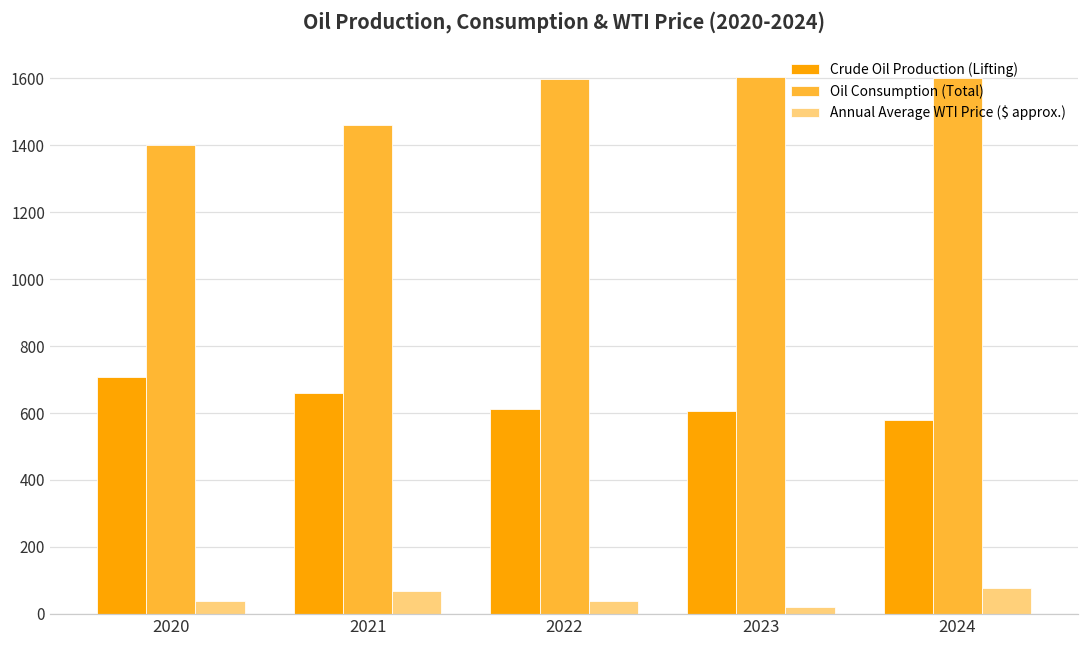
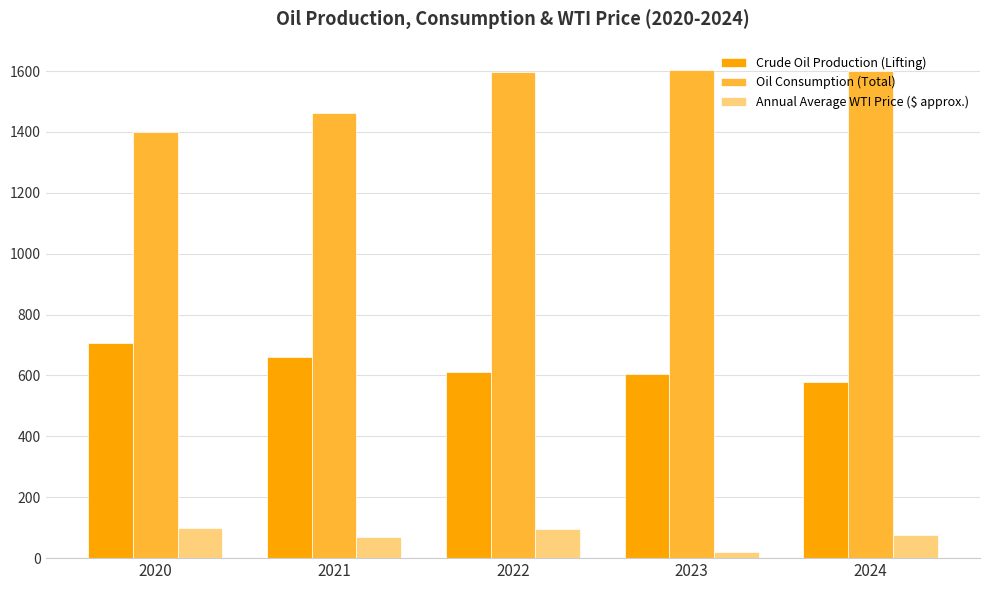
  {
    "Annual Average WTI Price ($ approx.)": {
-     "2020": 40,
+     "2020": 100,
      "2021": 70,
-     "2022": 40,
+     "2022": 90,
      "2023": 20,
      "2024": 80
    }
  }
